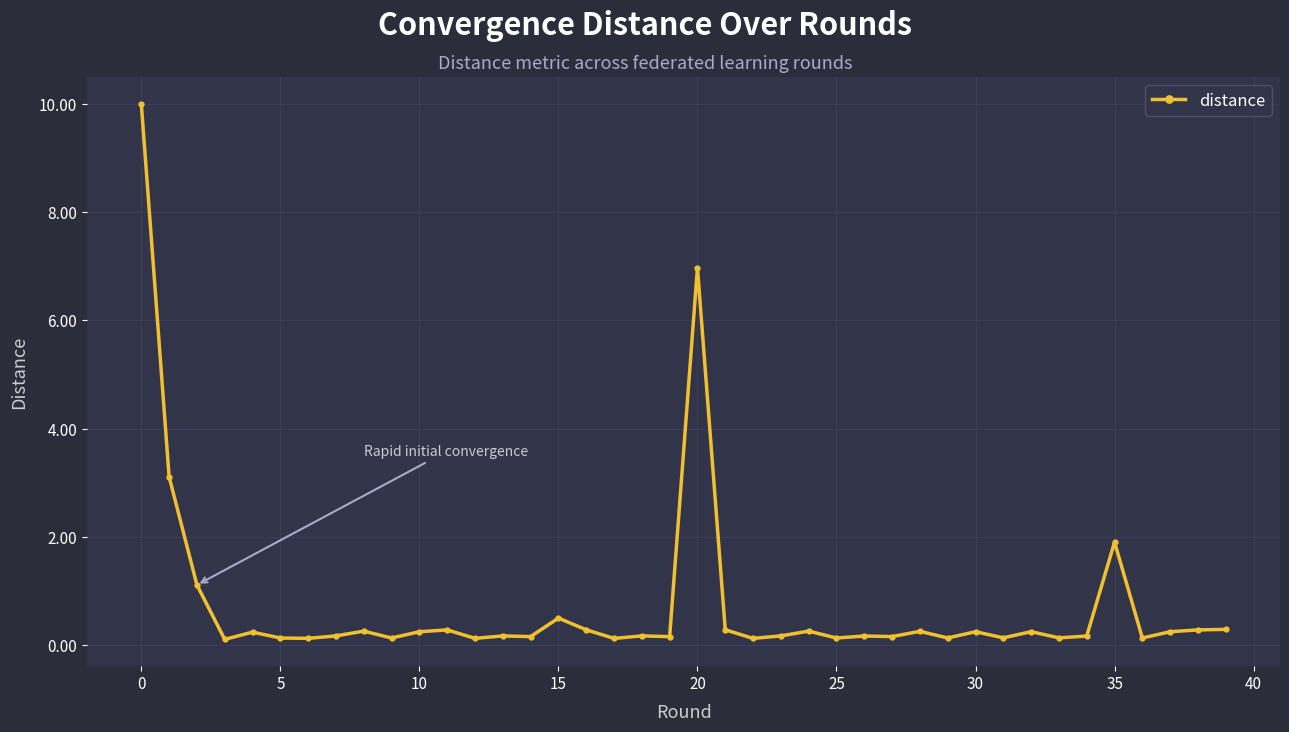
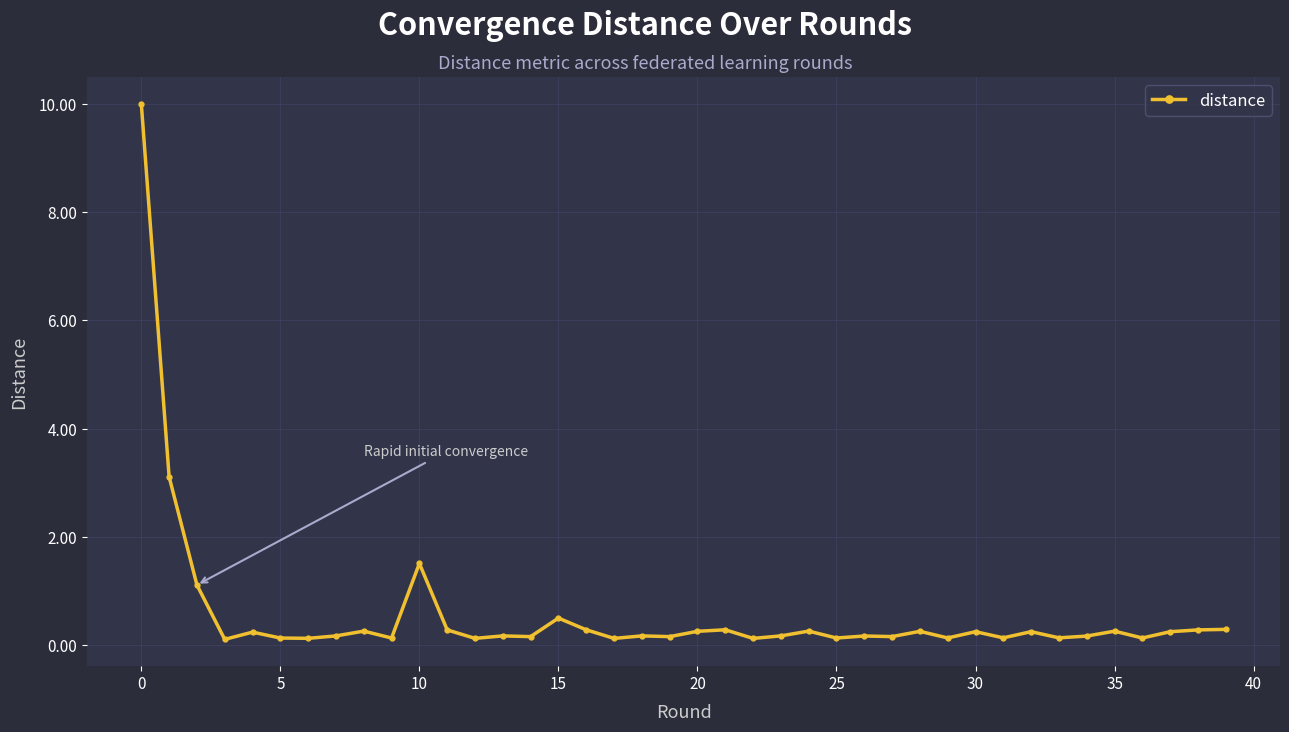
  {
    "0": 10.0,
    "5": 0.1,
-   "10": 0.3,
+   "10": 1.5,
    "15": 0.5,
-   "20": 7.0,
+   "20": 0.3,
    "25": 0.1,
    "30": 0.3,
-   "35": 1.9
+   "35": 0.3
  }
